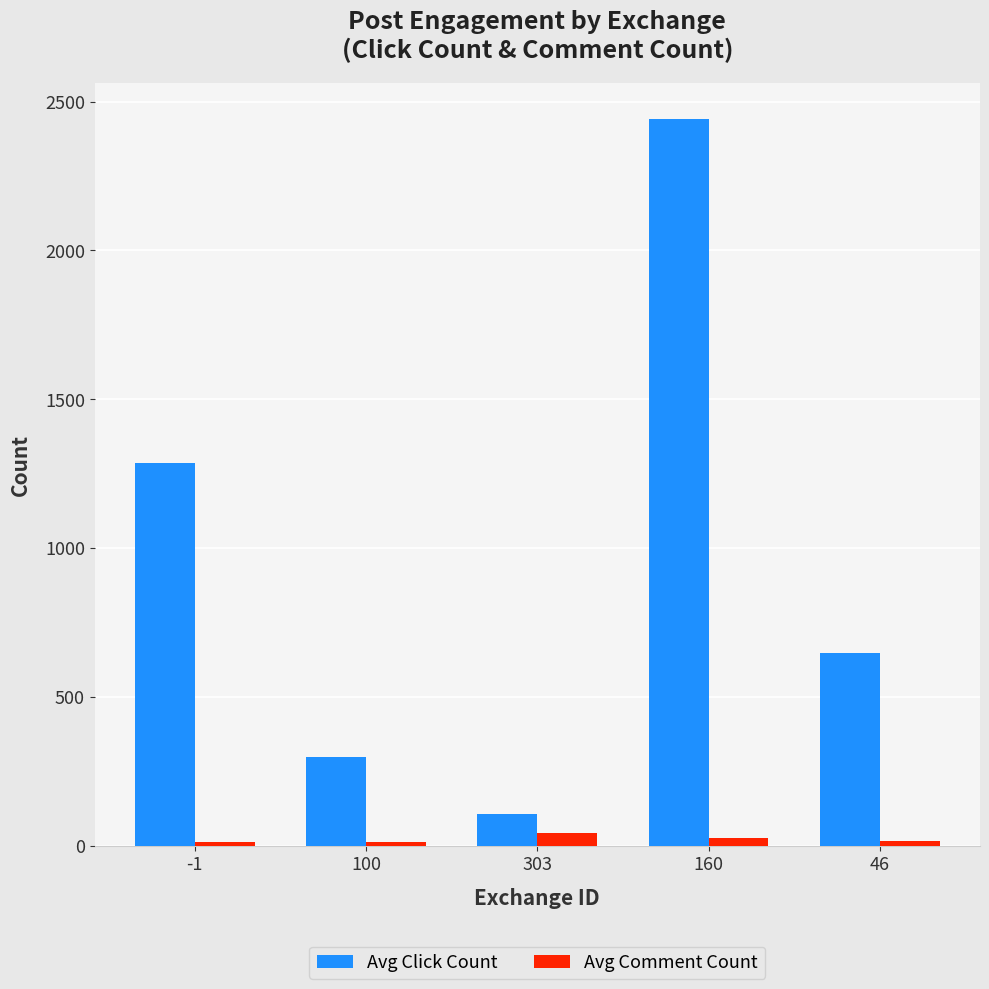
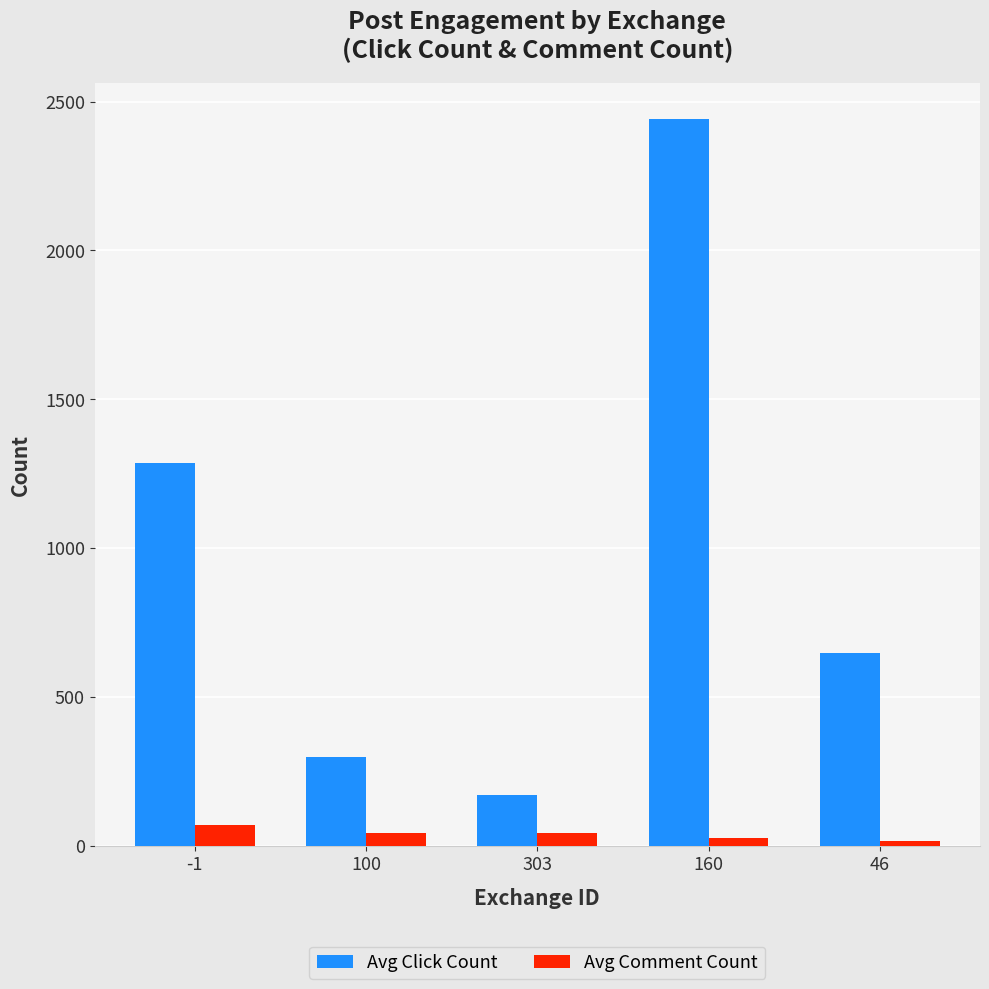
  {
    "Avg Click Count": {
      "-1": 1290,
      "100": 300,
-     "303": 110,
+     "303": 170,
      "160": 2440,
      "46": 650
    },
    "Avg Comment Count": {
-     "-1": 10,
-     "100": 10,
+     "-1": 70,
+     "100": 40,
      "303": 40,
      "160": 30,
      "46": 20
    }
  }
